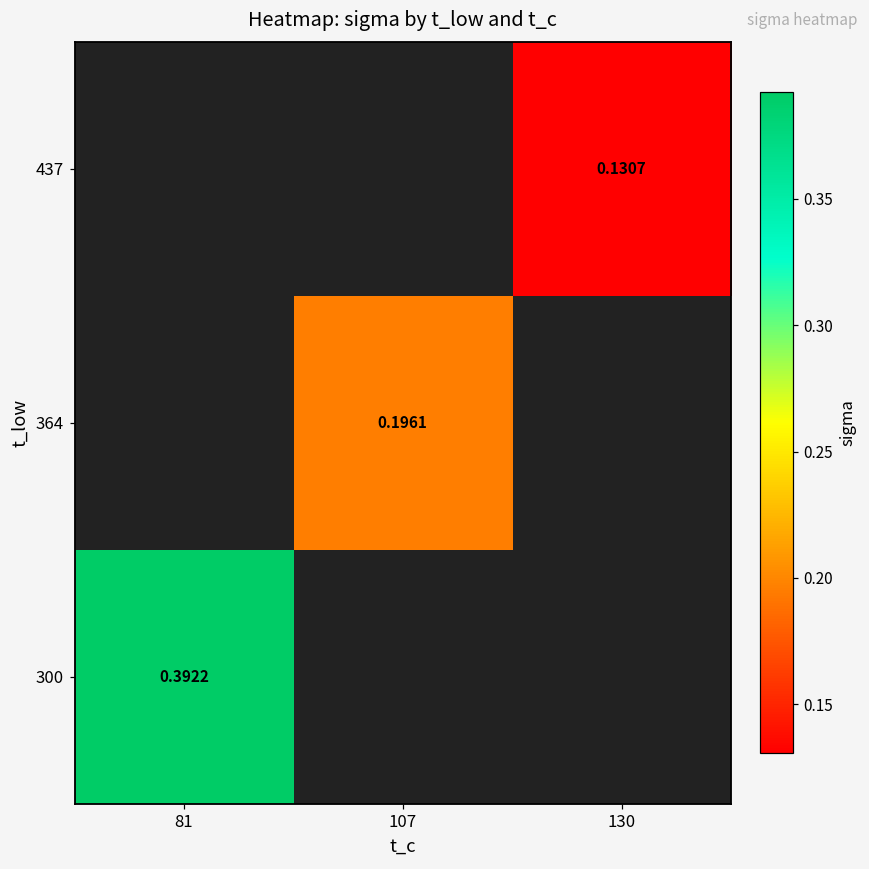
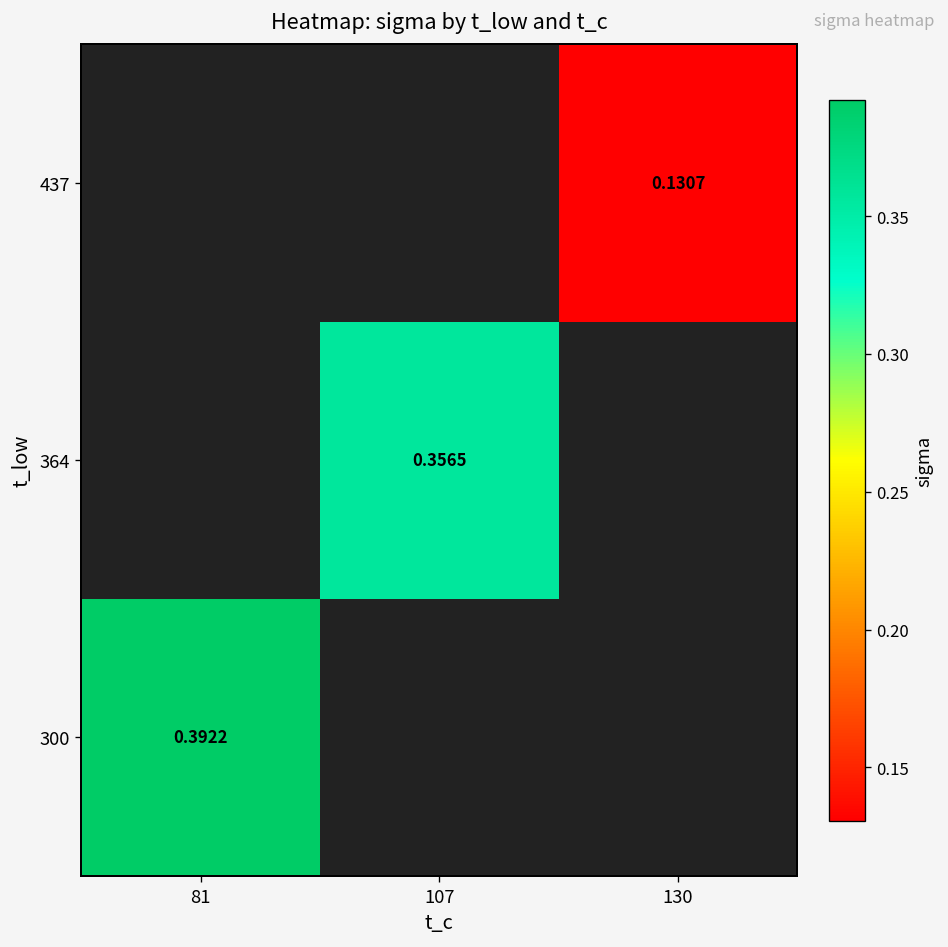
  {
    "437": {
      "130": 0.1307
    },
    "364": {
-     "107": 0.1961
+     "107": 0.3565
    },
    "300": {
      "81": 0.3922
    }
  }
